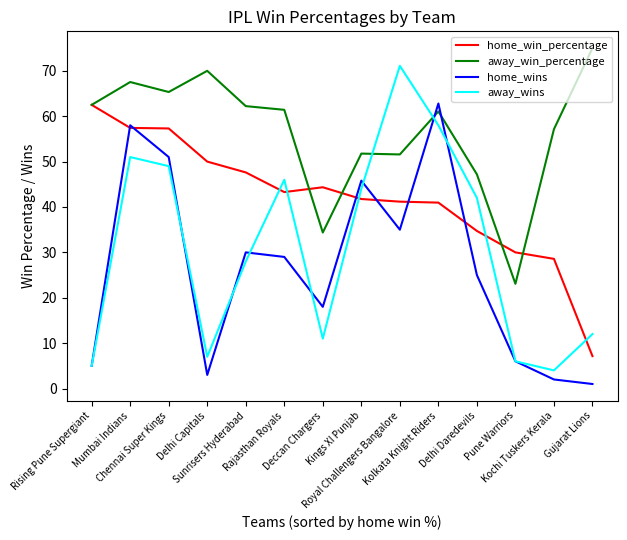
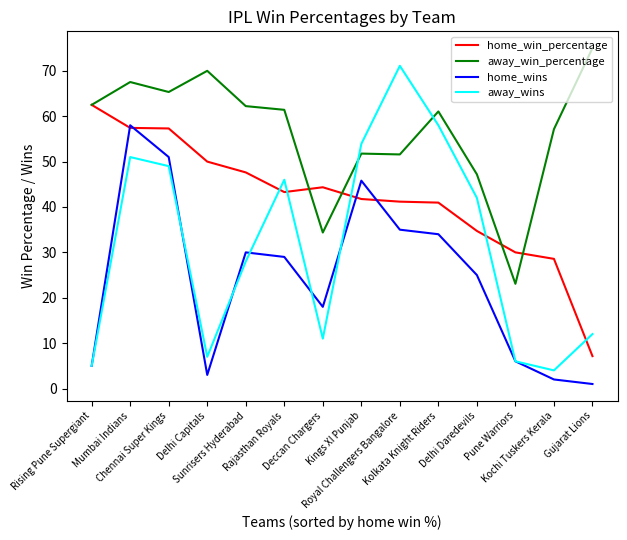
  {
    "home_win_percentage": {
      "Mumbai Indians": 57,
      "Chennai Super Kings": 57,
      "Delhi Capitals": 50,
      "Sunrisers Hyderabad": 48,
      "Rajasthan Royals": 43,
      "Deccan Chargers": 44,
      "Kings XI Punjab": 42,
      "Royal Challengers Bangalore": 41,
      "Kolkata Knight Riders": 41,
      "Delhi Daredevils": 35,
      "Pune Warriors": 30,
      "Kochi Tuskers Kerala": 29,
      "Gujarat Lions": 7
    },
    "away_win_percentage": {
      "Mumbai Indians": 68,
      "Chennai Super Kings": 65,
      "Delhi Capitals": 70,
      "Sunrisers Hyderabad": 62,
      "Rajasthan Royals": 61,
      "Deccan Chargers": 34,
      "Kings XI Punjab": 52,
      "Royal Challengers Bangalore": 52,
      "Kolkata Knight Riders": 61,
      "Delhi Daredevils": 47,
      "Pune Warriors": 23,
      "Kochi Tuskers Kerala": 57
    },
    "home_wins": {
      "Mumbai Indians": 58,
      "Chennai Super Kings": 51,
      "Delhi Capitals": 3,
      "Sunrisers Hyderabad": 30,
      "Rajasthan Royals": 29,
      "Deccan Chargers": 18,
      "Kings XI Punjab": 46,
      "Royal Challengers Bangalore": 35,
-     "Kolkata Knight Riders": 63,
+     "Kolkata Knight Riders": 34,
      "Delhi Daredevils": 25,
      "Kochi Tuskers Kerala": 2,
      "Gujarat Lions": 1
    },
    "away_wins": {
      "Mumbai Indians": 51,
      "Chennai Super Kings": 49,
      "Delhi Capitals": 7,
      "Sunrisers Hyderabad": 28,
      "Rajasthan Royals": 46,
      "Deccan Chargers": 11,
-     "Kings XI Punjab": 44,
+     "Kings XI Punjab": 54,
      "Royal Challengers Bangalore": 71,
      "Kolkata Knight Riders": 58,
      "Delhi Daredevils": 42,
      "Kochi Tuskers Kerala": 4,
      "Gujarat Lions": 12
    }
  }
